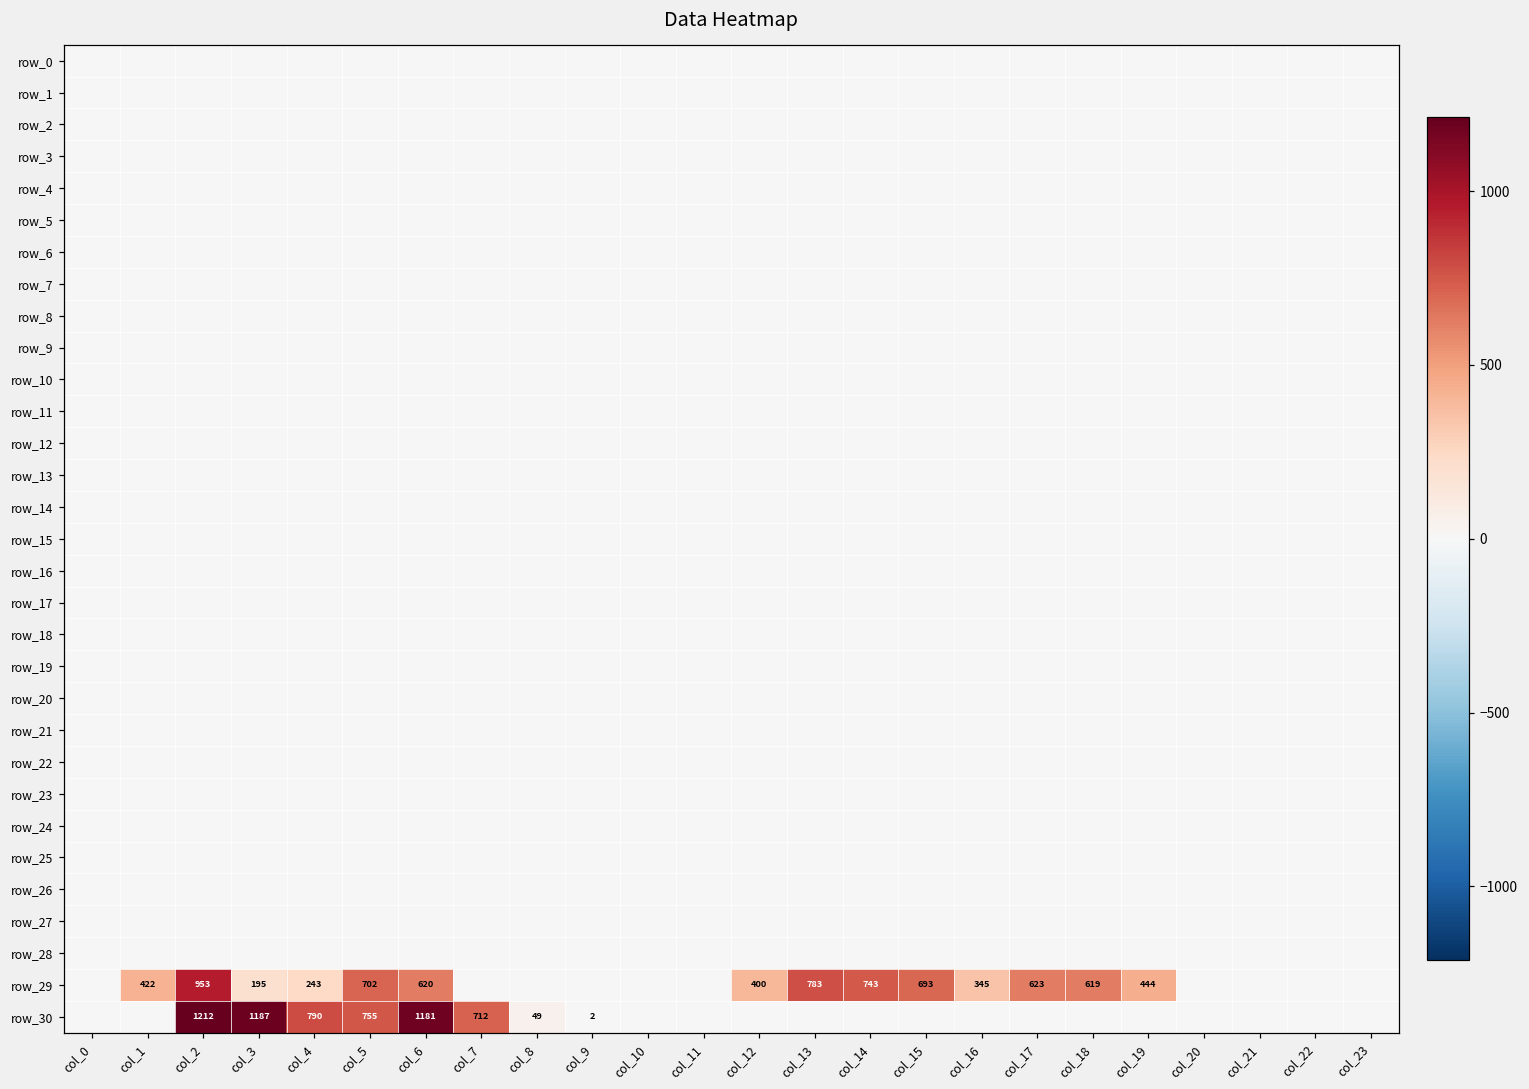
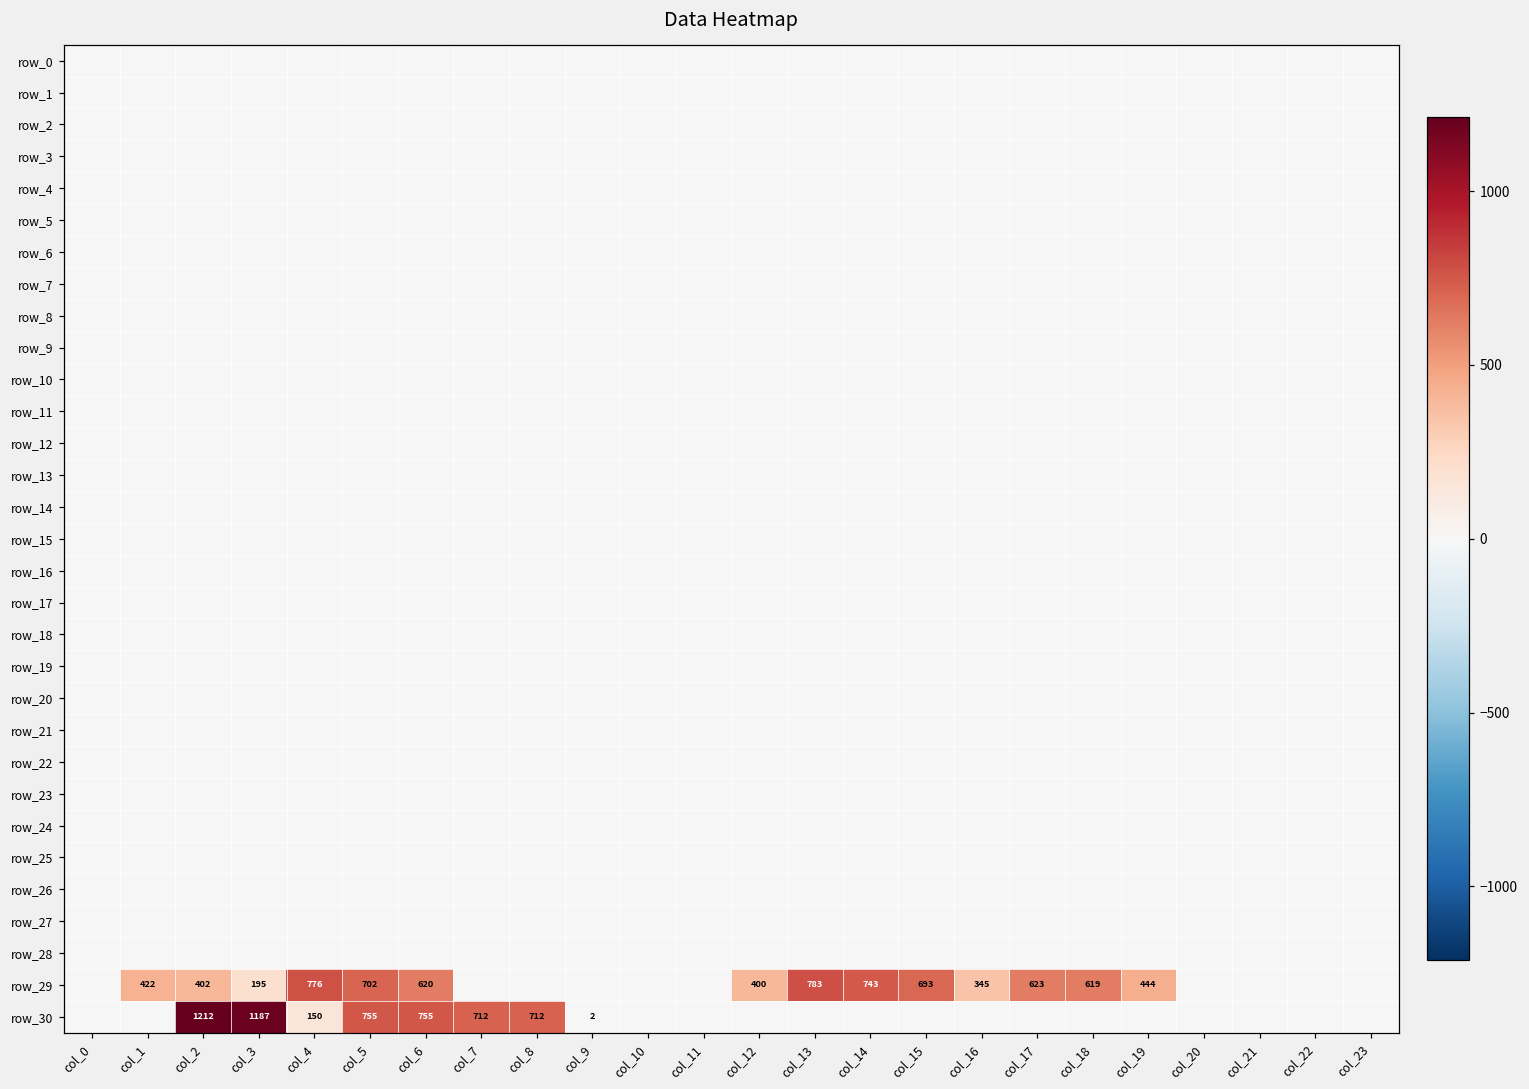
  {
    "row_29": {
      "col_1": 422,
-     "col_2": 953,
+     "col_2": 402,
      "col_3": 195,
-     "col_4": 243,
+     "col_4": 776,
      "col_5": 702,
      "col_6": 620,
      "col_12": 400,
      "col_13": 783,
      "col_14": 743,
      "col_15": 693,
      "col_16": 345,
      "col_17": 623,
      "col_18": 619,
      "col_19": 444
    },
    "row_30": {
      "col_2": 1212,
      "col_3": 1187,
-     "col_4": 790,
+     "col_4": 150,
      "col_5": 755,
-     "col_6": 1181,
+     "col_6": 755,
      "col_7": 712,
-     "col_8": 49,
+     "col_8": 712,
      "col_9": 2
    }
  }
